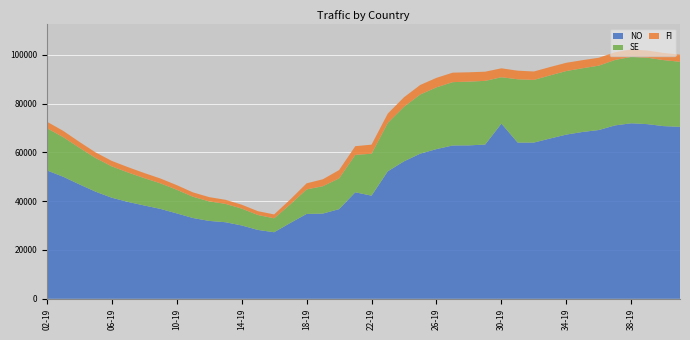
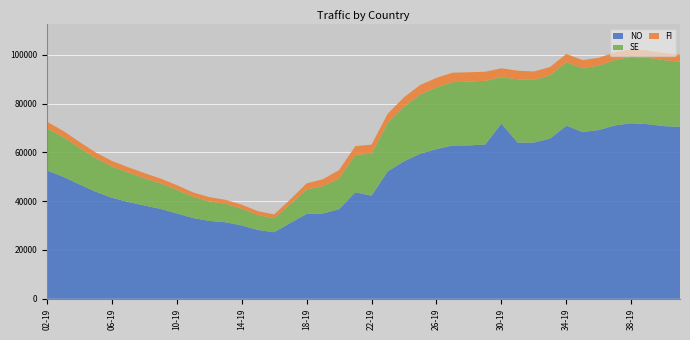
  {
    "NO": {
      "02-19": 53000,
      "06-19": 41000,
      "10-19": 35000,
      "14-19": 30000,
      "18-19": 35000,
      "22-19": 42000,
      "26-19": 61000,
      "30-19": 72000,
-     "34-19": 67000,
+     "34-19": 71000,
      "38-19": 72000
    },
    "SE": {
      "02-19": 17000,
      "06-19": 13000,
      "10-19": 10000,
      "14-19": 7000,
      "18-19": 10000,
      "22-19": 17000,
      "26-19": 25000,
      "30-19": 19000,
      "34-19": 26000,
      "38-19": 27000
    },
    "FI": {
      "02-19": 3000,
      "06-19": 2000,
      "10-19": 2000,
      "14-19": 2000,
      "18-19": 2000,
      "22-19": 4000,
      "26-19": 4000,
      "30-19": 4000,
      "34-19": 3000
    }
  }
